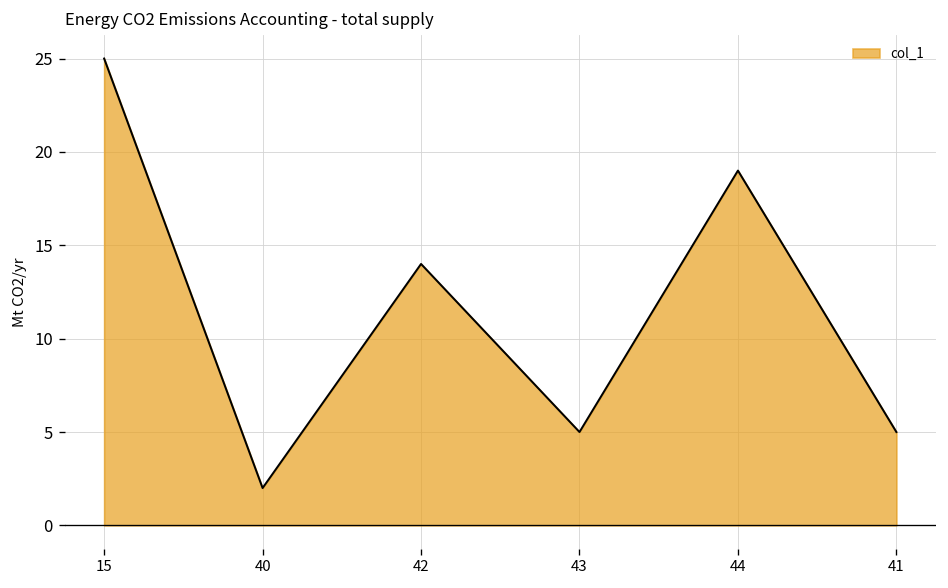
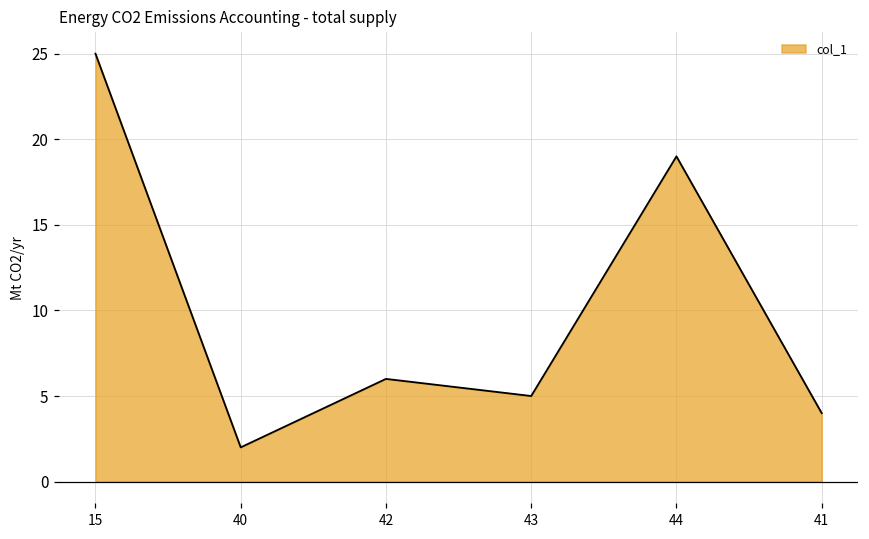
  {
    "15": 25,
    "40": 2,
-   "42": 14,
+   "42": 6,
    "43": 5,
    "44": 19,
-   "41": 5
+   "41": 4
  }
